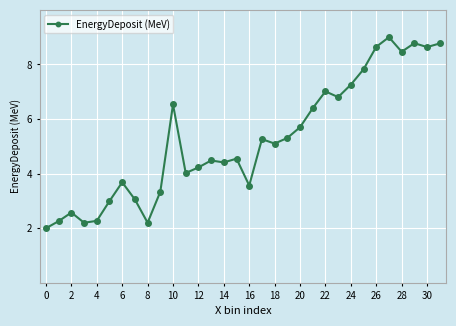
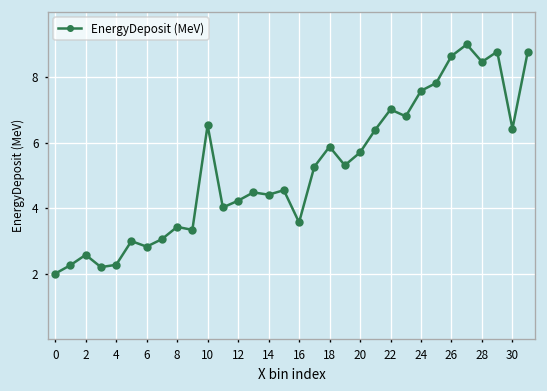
  {
    "0": 2.0,
    "2": 2.6,
    "4": 2.3,
-   "6": 3.7,
-   "8": 2.2,
+   "6": 2.8,
+   "8": 3.4,
    "10": 6.5,
    "12": 4.2,
    "14": 4.4,
    "16": 3.6,
-   "18": 5.1,
+   "18": 5.9,
    "20": 5.7,
    "22": 7.0,
-   "24": 7.3,
+   "24": 7.6,
    "26": 8.6,
    "28": 8.5,
-   "30": 8.6
+   "30": 6.4
  }
